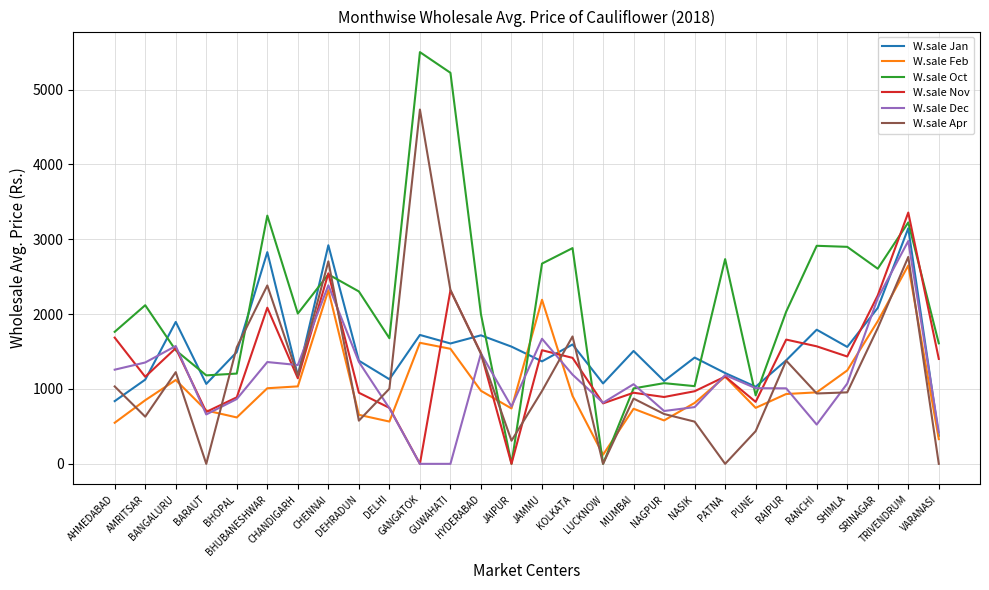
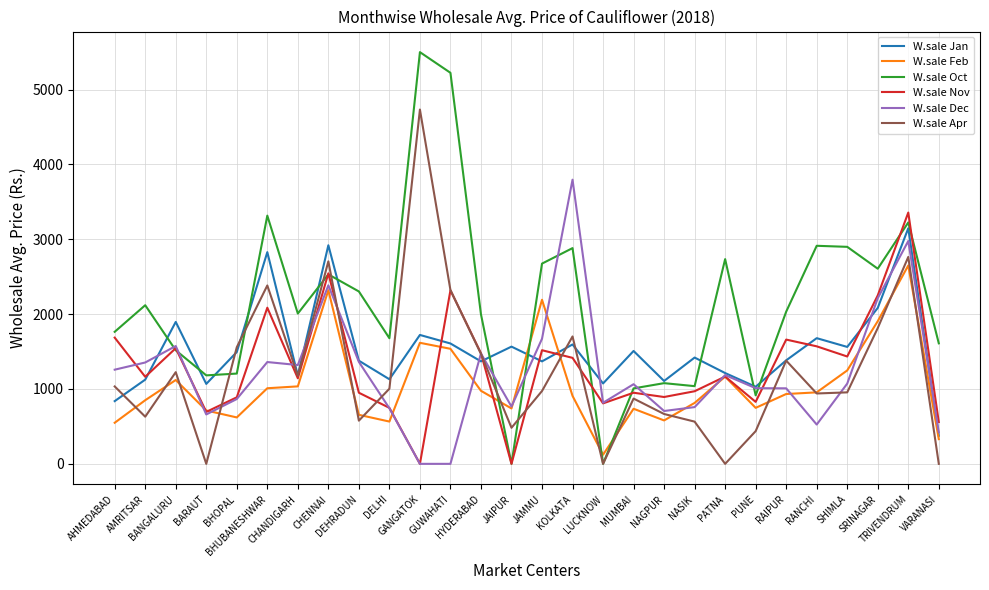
  {
    "W.sale Jan": {
      "AHMEDABAD": 800,
      "AMRITSAR": 1100,
      "BANGALURU": 1900,
      "BARAUT": 1100,
      "BHOPAL": 1500,
      "BHUBANESHWAR": 2800,
      "CHENNAI": 2900,
      "DELHI": 1100,
      "GANGATOK": 1700,
      "GUWAHATI": 1600,
-     "HYDERABAD": 1700,
+     "HYDERABAD": 1400,
      "JAIPUR": 1600,
      "JAMMU": 1400,
      "KOLKATA": 1600,
      "LUCKNOW": 1100,
      "MUMBAI": 1500,
      "NASIK": 1400,
-     "RANCHI": 1800,
+     "RANCHI": 1700,
      "SHIMLA": 1600,
      "SRINAGAR": 2100,
      "TRIVENDRUM": 3100,
      "VARANASI": 400
    },
    "W.sale Feb": {
      "AHMEDABAD": 500,
      "AMRITSAR": 900,
      "BANGALURU": 1100,
      "BHOPAL": 600,
      "BHUBANESHWAR": 1000,
      "CHANDIGARH": 1000,
      "CHENNAI": 2300,
      "DEHRADUN": 700,
      "DELHI": 600,
      "GANGATOK": 1600,
      "GUWAHATI": 1500,
      "HYDERABAD": 1000,
      "JAMMU": 2200,
      "KOLKATA": 900,
      "LUCKNOW": 100,
      "MUMBAI": 700,
      "NAGPUR": 600,
      "NASIK": 800,
      "PUNE": 700,
      "RAIPUR": 900,
      "SHIMLA": 1200,
      "SRINAGAR": 1900,
      "TRIVENDRUM": 2700,
      "VARANASI": 300
    },
    "W.sale Oct": {
      "AHMEDABAD": 1800,
      "AMRITSAR": 2100,
      "BARAUT": 1200,
      "BHOPAL": 1200,
      "BHUBANESHWAR": 3300,
      "CHANDIGARH": 2000,
      "DEHRADUN": 2300,
      "DELHI": 1700,
      "GANGATOK": 5500,
      "GUWAHATI": 5200,
      "HYDERABAD": 2000,
      "JAMMU": 2700,
      "KOLKATA": 2900,
      "MUMBAI": 1000,
      "NASIK": 1000,
      "PATNA": 2700,
      "PUNE": 900,
      "RAIPUR": 2000,
      "RANCHI": 2900,
      "SHIMLA": 2900,
      "SRINAGAR": 2600,
      "TRIVENDRUM": 3200,
      "VARANASI": 1600
    },
    "W.sale Nov": {
      "AHMEDABAD": 1700,
      "AMRITSAR": 1200,
      "BHUBANESHWAR": 2100,
      "CHANDIGARH": 1100,
      "DEHRADUN": 1000,
      "JAMMU": 1500,
      "KOLKATA": 1400,
      "MUMBAI": 1000,
      "NAGPUR": 900,
      "NASIK": 1000,
      "PUNE": 800,
      "RAIPUR": 1700,
      "RANCHI": 1600,
      "SHIMLA": 1400,
      "SRINAGAR": 2300,
      "TRIVENDRUM": 3400,
-     "VARANASI": 1400
+     "VARANASI": 600
    },
    "W.sale Dec": {
      "AHMEDABAD": 1300,
      "AMRITSAR": 1400,
      "BHUBANESHWAR": 1400,
      "CHANDIGARH": 1300,
      "CHENNAI": 2400,
      "GUWAHATI": 0,
      "JAMMU": 1700,
-     "KOLKATA": 1200,
+     "KOLKATA": 3800,
      "MUMBAI": 1100,
      "NAGPUR": 700,
      "NASIK": 800,
      "RAIPUR": 1000,
      "RANCHI": 500,
      "SHIMLA": 1100,
      "SRINAGAR": 2200,
      "TRIVENDRUM": 3000,
      "VARANASI": 400
    },
    "W.sale Apr": {
      "AHMEDABAD": 1000,
      "AMRITSAR": 600,
      "BANGALURU": 1200,
      "BARAUT": 0,
      "BHOPAL": 1600,
      "BHUBANESHWAR": 2400,
      "CHENNAI": 2700,
      "DEHRADUN": 600,
      "DELHI": 1000,
      "GANGATOK": 4700,
-     "JAIPUR": 300,
+     "JAIPUR": 500,
      "JAMMU": 1000,
      "KOLKATA": 1700,
      "MUMBAI": 900,
      "NAGPUR": 700,
      "NASIK": 600,
      "PATNA": 0,
      "PUNE": 400,
      "SHIMLA": 1000,
      "SRINAGAR": 1800,
      "TRIVENDRUM": 2800,
      "VARANASI": 0
    }
  }
